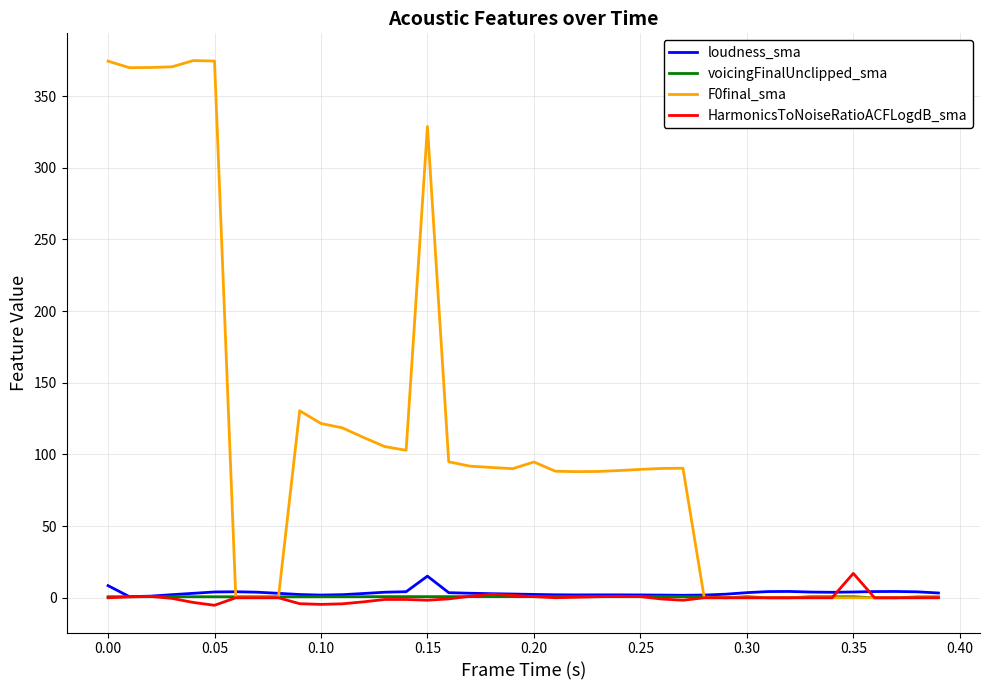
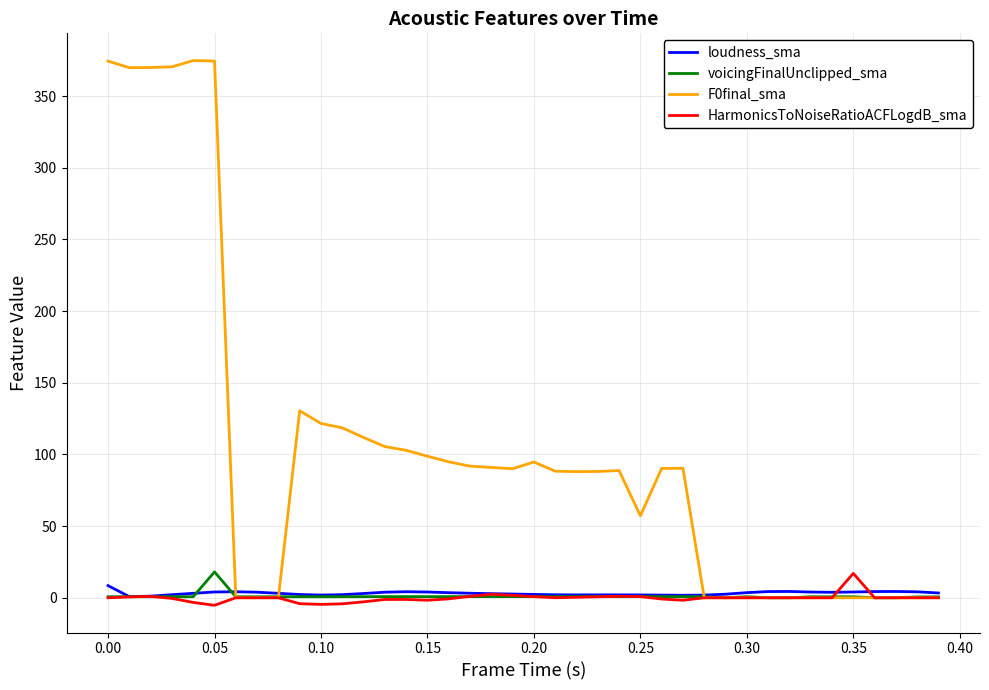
  {
    "loudness_sma": {
      "0.00": 8,
      "0.05": 4,
-     "0.15": 15,
+     "0.15": 4,
      "0.30": 4,
      "0.35": 4
    },
    "voicingFinalUnclipped_sma": {
-     "0.05": 1,
+     "0.05": 18,
      "0.15": 1
    },
    "F0final_sma": {
      "0.00": 374,
      "0.05": 374,
      "0.10": 122,
-     "0.15": 329,
+     "0.15": 99,
      "0.20": 95,
-     "0.25": 90
+     "0.25": 57
    },
    "HarmonicsToNoiseRatioACFLogdB_sma": {
      "0.05": -5,
      "0.10": -5,
      "0.15": -2,
      "0.35": 17
    }
  }
